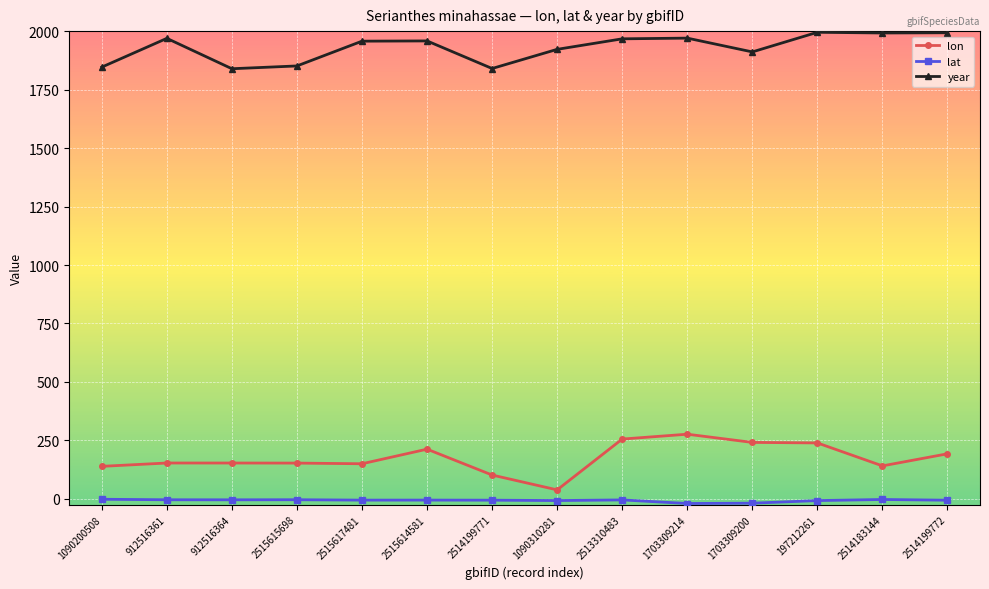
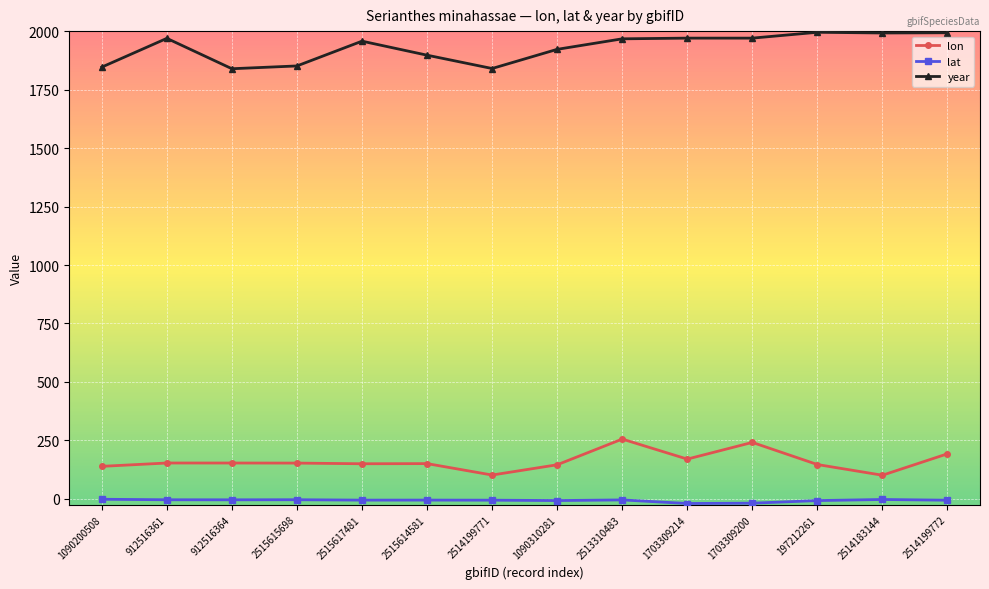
  {
    "lon": {
      "1090200508": 140,
      "912516361": 150,
      "912516364": 150,
      "2515615698": 150,
      "2515617481": 150,
-     "2515614581": 210,
+     "2515614581": 150,
      "2514199771": 100,
-     "1090310281": 40,
+     "1090310281": 150,
      "2513310483": 260,
-     "1703309214": 280,
+     "1703309214": 170,
      "1703309200": 240,
-     "197212261": 240,
-     "2514183144": 140,
+     "197212261": 150,
+     "2514183144": 100,
      "2514199772": 190
    },
    "lat": {
      "1090200508": 0,
      "912516361": 0,
      "912516364": 0,
      "2515615698": 0,
      "2515617481": -10,
      "2515614581": -10,
      "2514199771": -10,
      "1090310281": -10,
      "2513310483": 0,
      "1703309214": -20,
      "1703309200": -20,
      "197212261": -10,
      "2514183144": 0,
      "2514199772": -10
    },
    "year": {
      "1090200508": 1850,
      "912516361": 1970,
      "912516364": 1840,
      "2515615698": 1850,
      "2515617481": 1960,
-     "2515614581": 1960,
+     "2515614581": 1900,
      "2514199771": 1840,
      "1090310281": 1920,
      "2513310483": 1970,
      "1703309214": 1970,
-     "1703309200": 1910,
+     "1703309200": 1970,
      "197212261": 2000,
      "2514183144": 1990,
      "2514199772": 1990
    }
  }
